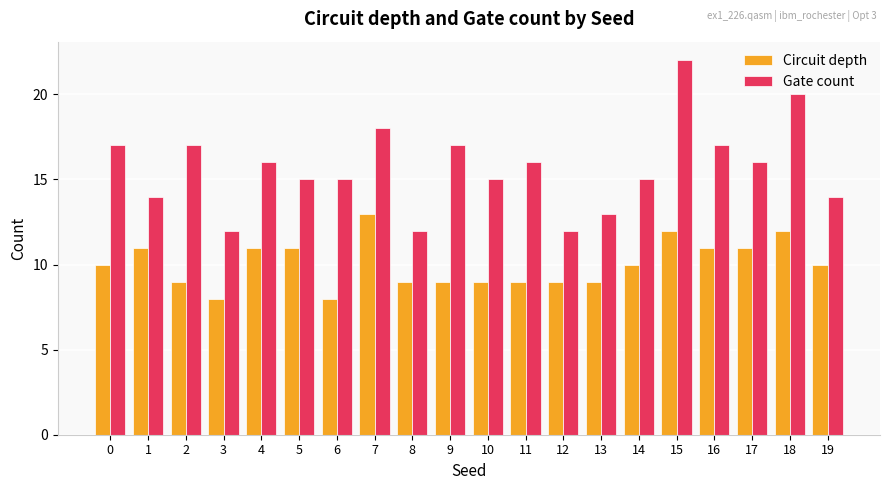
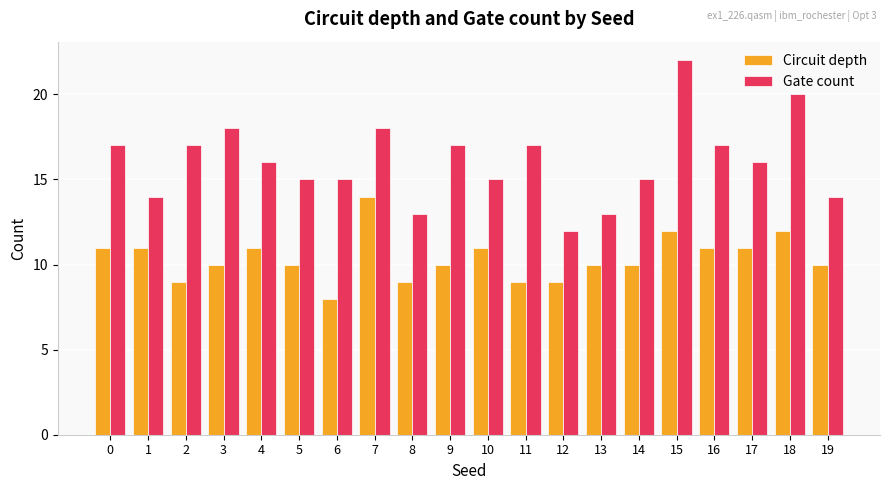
  {
    "Circuit depth": {
-     "0": 10,
+     "0": 11,
      "1": 11,
      "2": 9,
-     "3": 8,
+     "3": 10,
      "4": 11,
-     "5": 11,
+     "5": 10,
      "6": 8,
-     "7": 13,
+     "7": 14,
      "8": 9,
-     "9": 9,
-     "10": 9,
+     "9": 10,
+     "10": 11,
      "11": 9,
      "12": 9,
-     "13": 9,
+     "13": 10,
      "14": 10,
      "15": 12,
      "16": 11,
      "17": 11,
      "18": 12,
      "19": 10
    },
    "Gate count": {
      "0": 17,
      "1": 14,
      "2": 17,
-     "3": 12,
+     "3": 18,
      "4": 16,
      "5": 15,
      "6": 15,
      "7": 18,
-     "8": 12,
+     "8": 13,
      "9": 17,
      "10": 15,
-     "11": 16,
+     "11": 17,
      "12": 12,
      "13": 13,
      "14": 15,
      "15": 22,
      "16": 17,
      "17": 16,
      "18": 20,
      "19": 14
    }
  }
